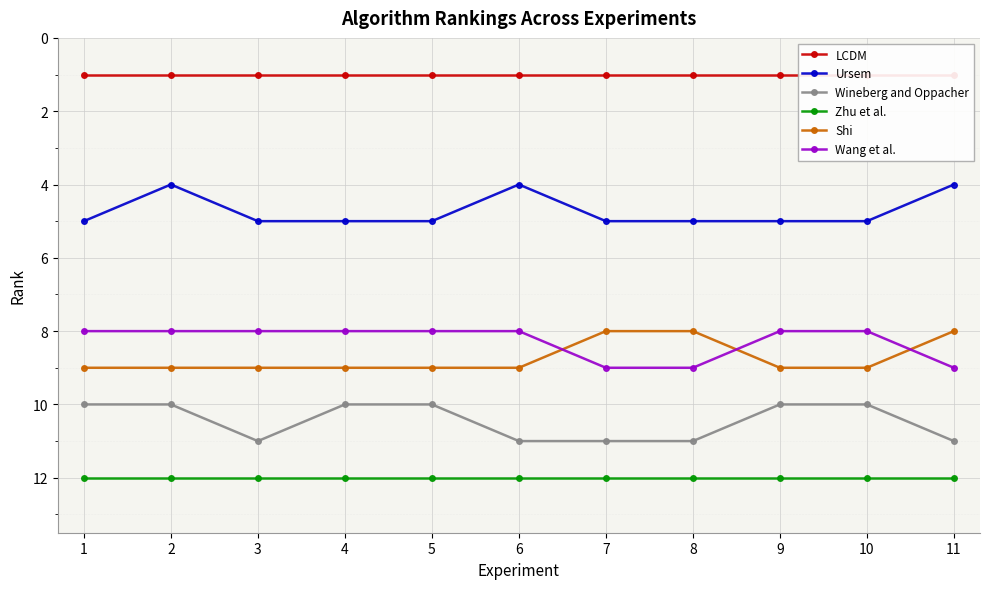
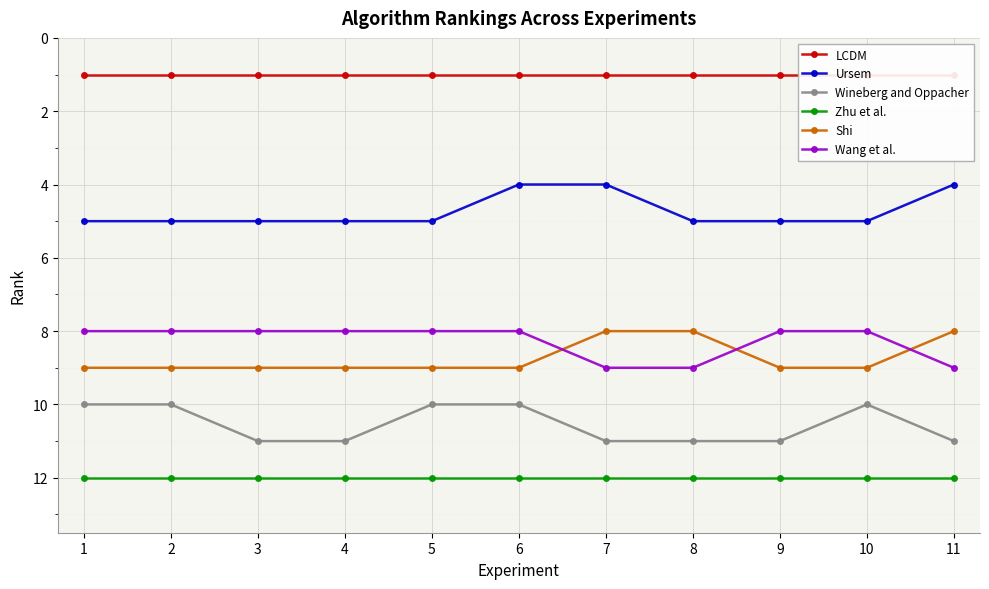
  {
    "LCDM": {
      "1": 1,
      "2": 1,
      "3": 1,
      "4": 1,
      "5": 1,
      "6": 1,
      "7": 1,
      "8": 1,
      "9": 1
    },
    "Ursem": {
      "1": 5,
-     "2": 4,
+     "2": 5,
      "3": 5,
      "4": 5,
      "5": 5,
      "6": 4,
-     "7": 5,
+     "7": 4,
      "8": 5,
      "9": 5,
      "10": 5,
      "11": 4
    },
    "Wineberg and Oppacher": {
      "1": 10,
      "2": 10,
      "3": 11,
-     "4": 10,
+     "4": 11,
      "5": 10,
-     "6": 11,
+     "6": 10,
      "7": 11,
      "8": 11,
-     "9": 10,
+     "9": 11,
      "10": 10,
      "11": 11
    },
    "Zhu et al.": {
      "1": 12,
      "2": 12,
      "3": 12,
      "4": 12,
      "5": 12,
      "6": 12,
      "7": 12,
      "8": 12,
      "9": 12,
      "10": 12,
      "11": 12
    },
    "Shi": {
      "1": 9,
      "2": 9,
      "3": 9,
      "4": 9,
      "5": 9,
      "6": 9,
      "7": 8,
      "8": 8,
      "9": 9,
      "10": 9,
      "11": 8
    },
    "Wang et al.": {
      "1": 8,
      "2": 8,
      "3": 8,
      "4": 8,
      "5": 8,
      "6": 8,
      "7": 9,
      "8": 9,
      "9": 8,
      "10": 8,
      "11": 9
    }
  }
